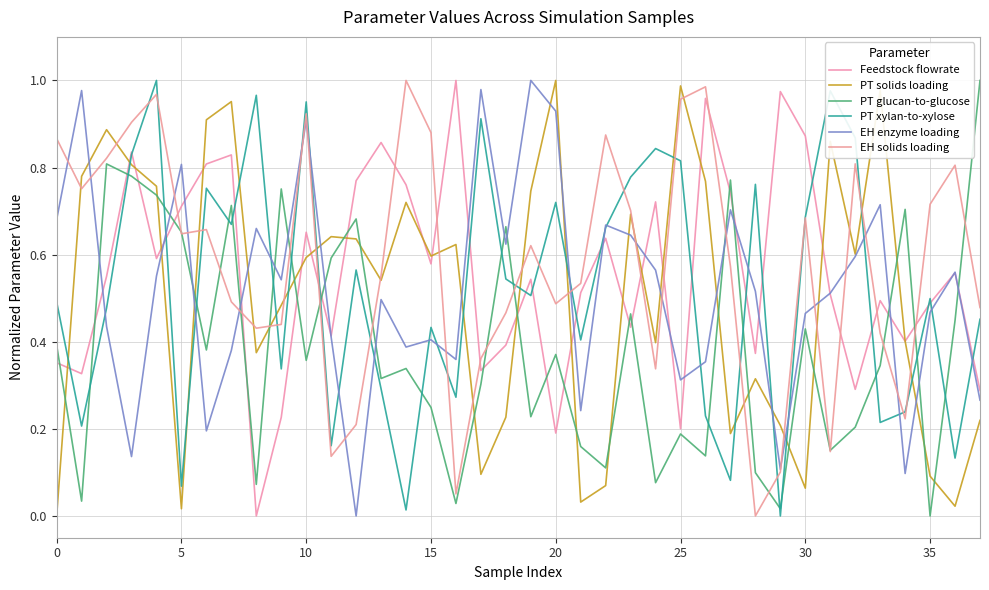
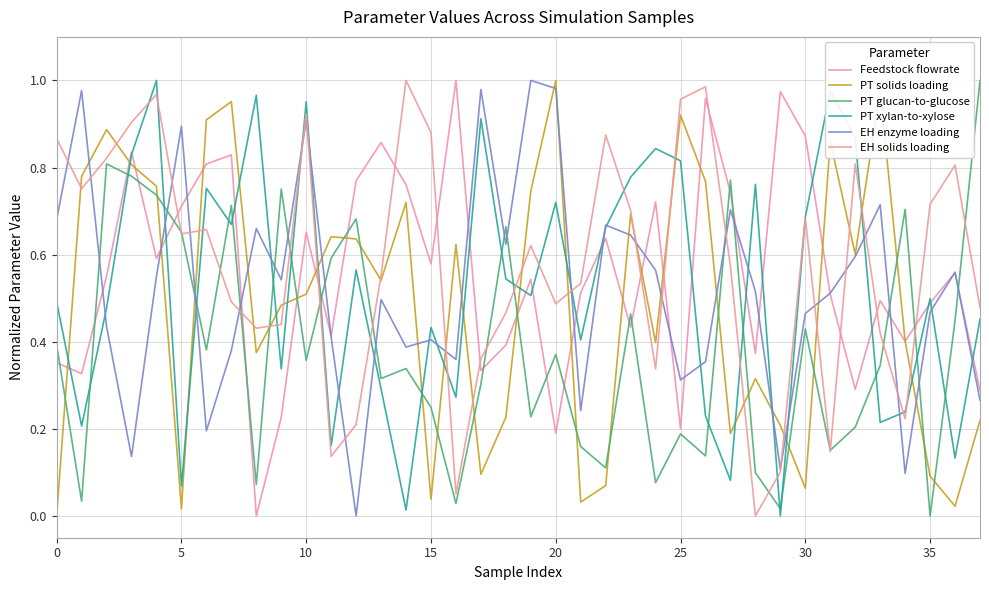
  {
    "PT solids loading": {
      "0": 0.00,
      "5": 0.02,
-     "10": 0.59,
-     "15": 0.60,
+     "10": 0.51,
+     "15": 0.04,
      "20": 1.00,
-     "25": 0.99,
+     "25": 0.92,
      "30": 0.06,
      "35": 0.09
    },
    "EH enzyme loading": {
      "0": 0.68,
-     "5": 0.81,
+     "5": 0.89,
      "10": 0.91,
      "15": 0.40,
-     "20": 0.93,
+     "20": 0.98,
      "25": 0.31,
      "30": 0.47,
      "35": 0.47
    }
  }
